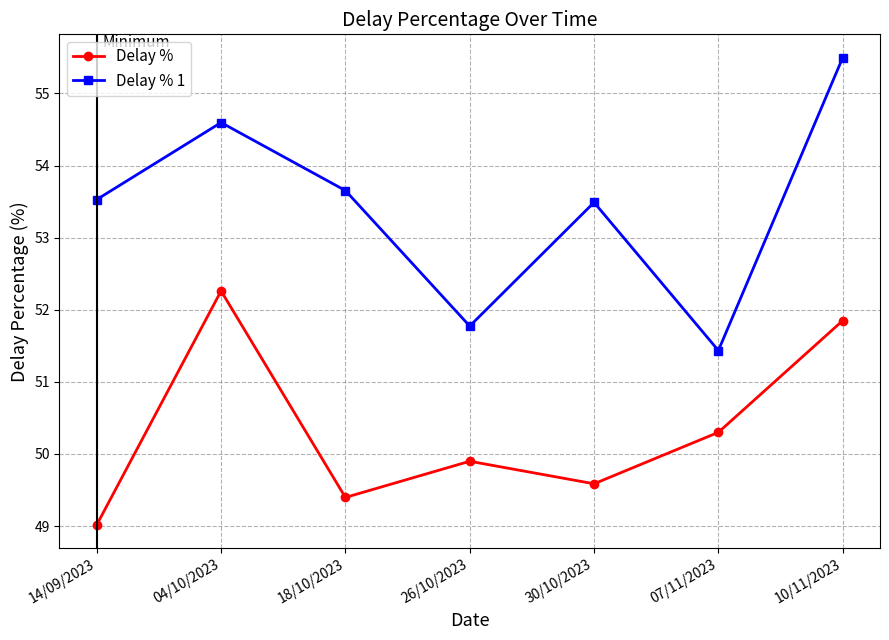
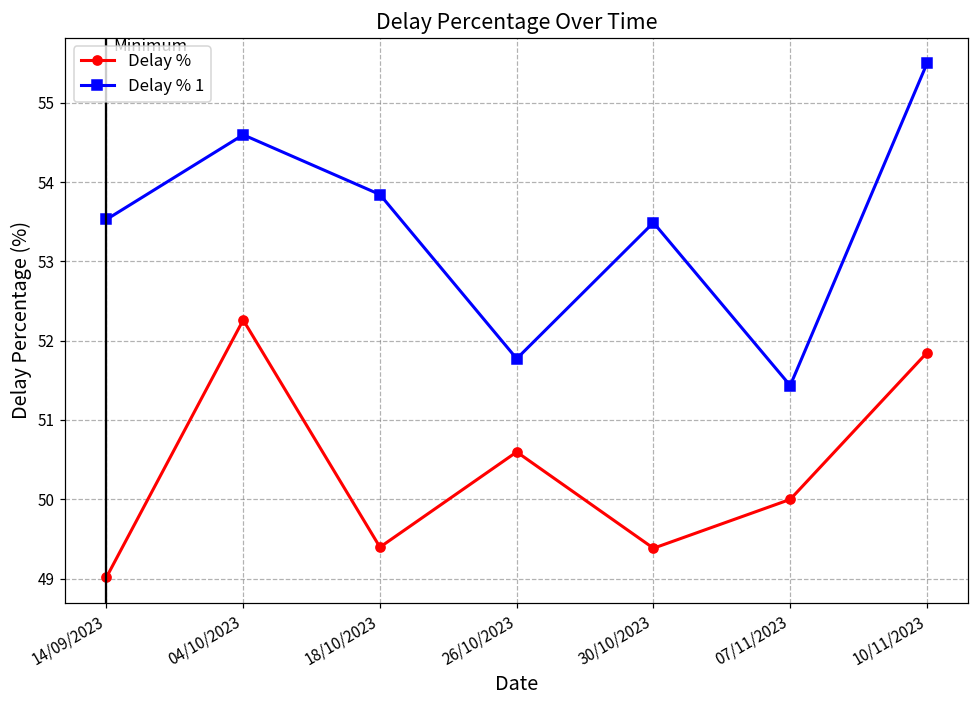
  {
    "Delay %": {
      "14/09/2023": 49.0,
      "04/10/2023": 52.3,
      "18/10/2023": 49.4,
-     "26/10/2023": 49.9,
-     "30/10/2023": 49.6,
-     "07/11/2023": 50.3,
+     "26/10/2023": 50.6,
+     "30/10/2023": 49.4,
+     "07/11/2023": 50.0,
      "10/11/2023": 51.8
    },
    "Delay % 1": {
      "14/09/2023": 53.5,
      "04/10/2023": 54.6,
-     "18/10/2023": 53.7,
+     "18/10/2023": 53.8,
      "26/10/2023": 51.8,
      "30/10/2023": 53.5,
      "07/11/2023": 51.4,
      "10/11/2023": 55.5
    }
  }
